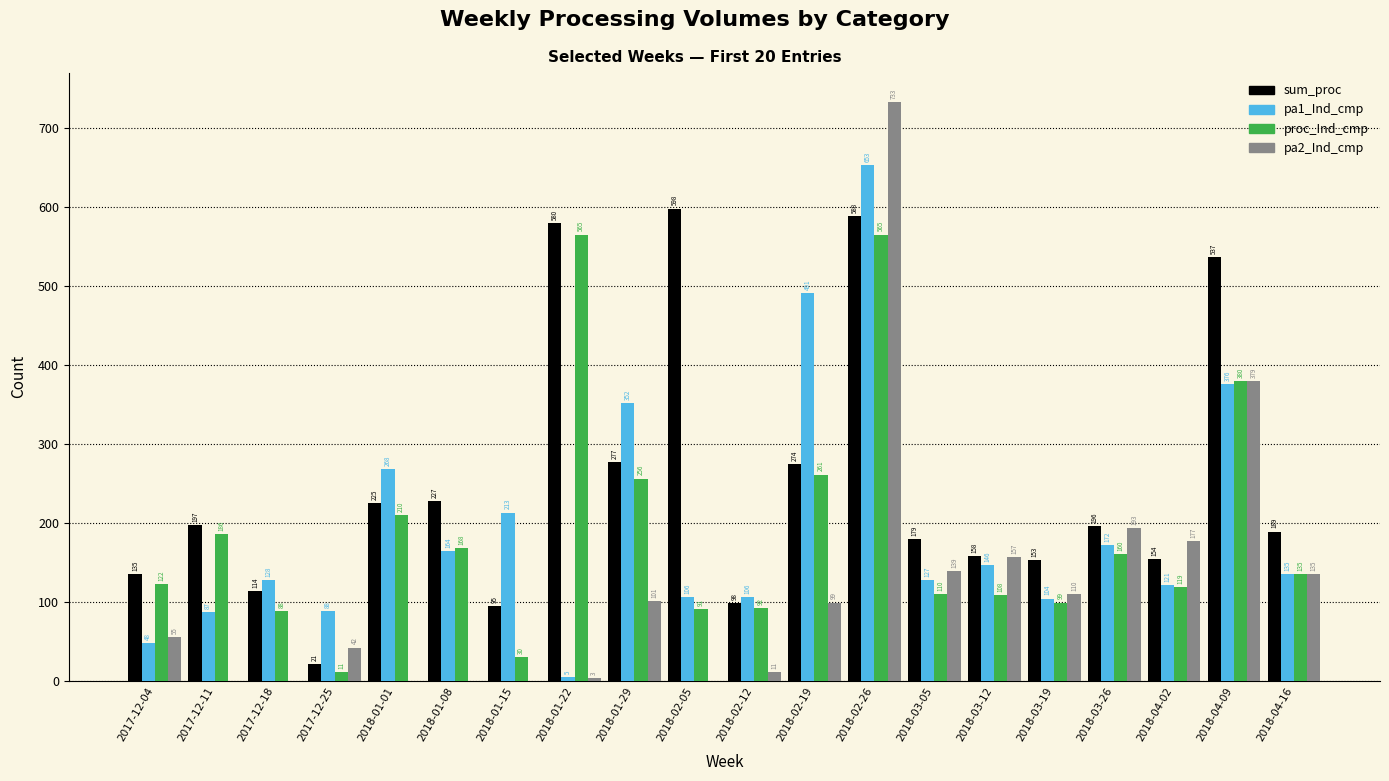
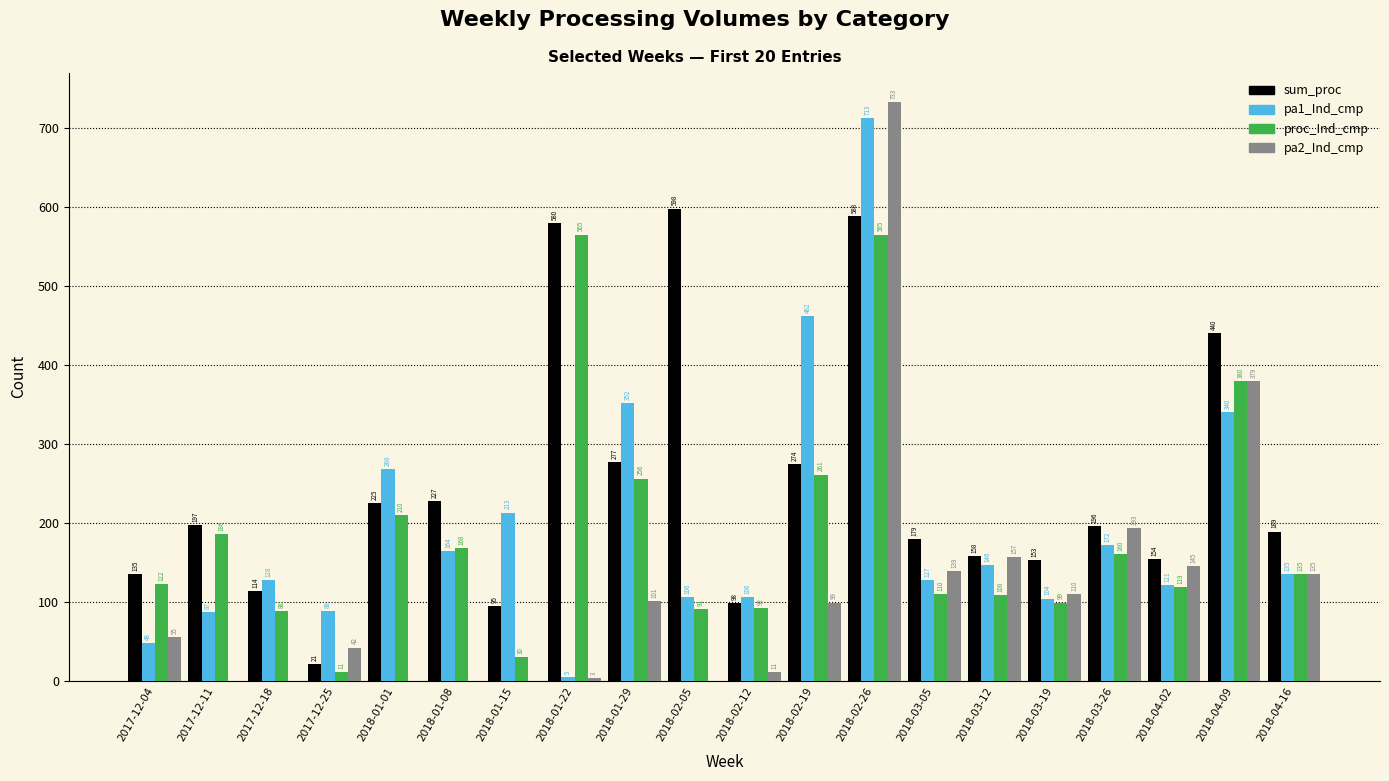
  {
    "sum_proc": {
      "2017-12-04": 135,
      "2017-12-11": 197,
      "2017-12-18": 114,
      "2017-12-25": 21,
      "2018-01-01": 225,
      "2018-01-08": 227,
      "2018-01-15": 95,
      "2018-01-22": 580,
      "2018-01-29": 277,
      "2018-02-05": 598,
      "2018-02-12": 98,
      "2018-02-19": 274,
      "2018-02-26": 588,
      "2018-03-05": 179,
      "2018-03-12": 158,
      "2018-03-19": 153,
      "2018-03-26": 196,
      "2018-04-02": 154,
-     "2018-04-09": 537,
+     "2018-04-09": 440,
      "2018-04-16": 189
    },
    "pa1_Ind_cmp": {
      "2017-12-04": 48,
      "2017-12-11": 87,
      "2017-12-18": 128,
      "2017-12-25": 88,
      "2018-01-01": 268,
      "2018-01-08": 164,
      "2018-01-15": 213,
      "2018-01-22": 5,
      "2018-01-29": 352,
      "2018-02-05": 106,
      "2018-02-12": 106,
-     "2018-02-19": 491,
-     "2018-02-26": 653,
+     "2018-02-19": 462,
+     "2018-02-26": 713,
      "2018-03-05": 127,
      "2018-03-12": 146,
      "2018-03-19": 104,
      "2018-03-26": 172,
      "2018-04-02": 121,
-     "2018-04-09": 376,
+     "2018-04-09": 340,
      "2018-04-16": 135
    },
    "proc_Ind_cmp": {
      "2017-12-04": 122,
      "2017-12-11": 186,
      "2017-12-18": 88,
      "2017-12-25": 11,
      "2018-01-01": 210,
      "2018-01-08": 168,
      "2018-01-15": 30,
      "2018-01-22": 565,
      "2018-01-29": 256,
      "2018-02-05": 91,
      "2018-02-12": 92,
      "2018-02-19": 261,
      "2018-02-26": 565,
      "2018-03-05": 110,
      "2018-03-12": 108,
      "2018-03-19": 99,
      "2018-03-26": 160,
      "2018-04-02": 119,
      "2018-04-09": 380,
      "2018-04-16": 135
    },
    "pa2_Ind_cmp": {
      "2017-12-04": 55,
      "2017-12-25": 42,
      "2018-01-22": 3,
      "2018-01-29": 101,
      "2018-02-12": 11,
      "2018-02-19": 99,
      "2018-02-26": 733,
      "2018-03-05": 139,
      "2018-03-12": 157,
      "2018-03-19": 110,
      "2018-03-26": 193,
-     "2018-04-02": 177,
+     "2018-04-02": 145,
      "2018-04-09": 379,
      "2018-04-16": 135
    }
  }
